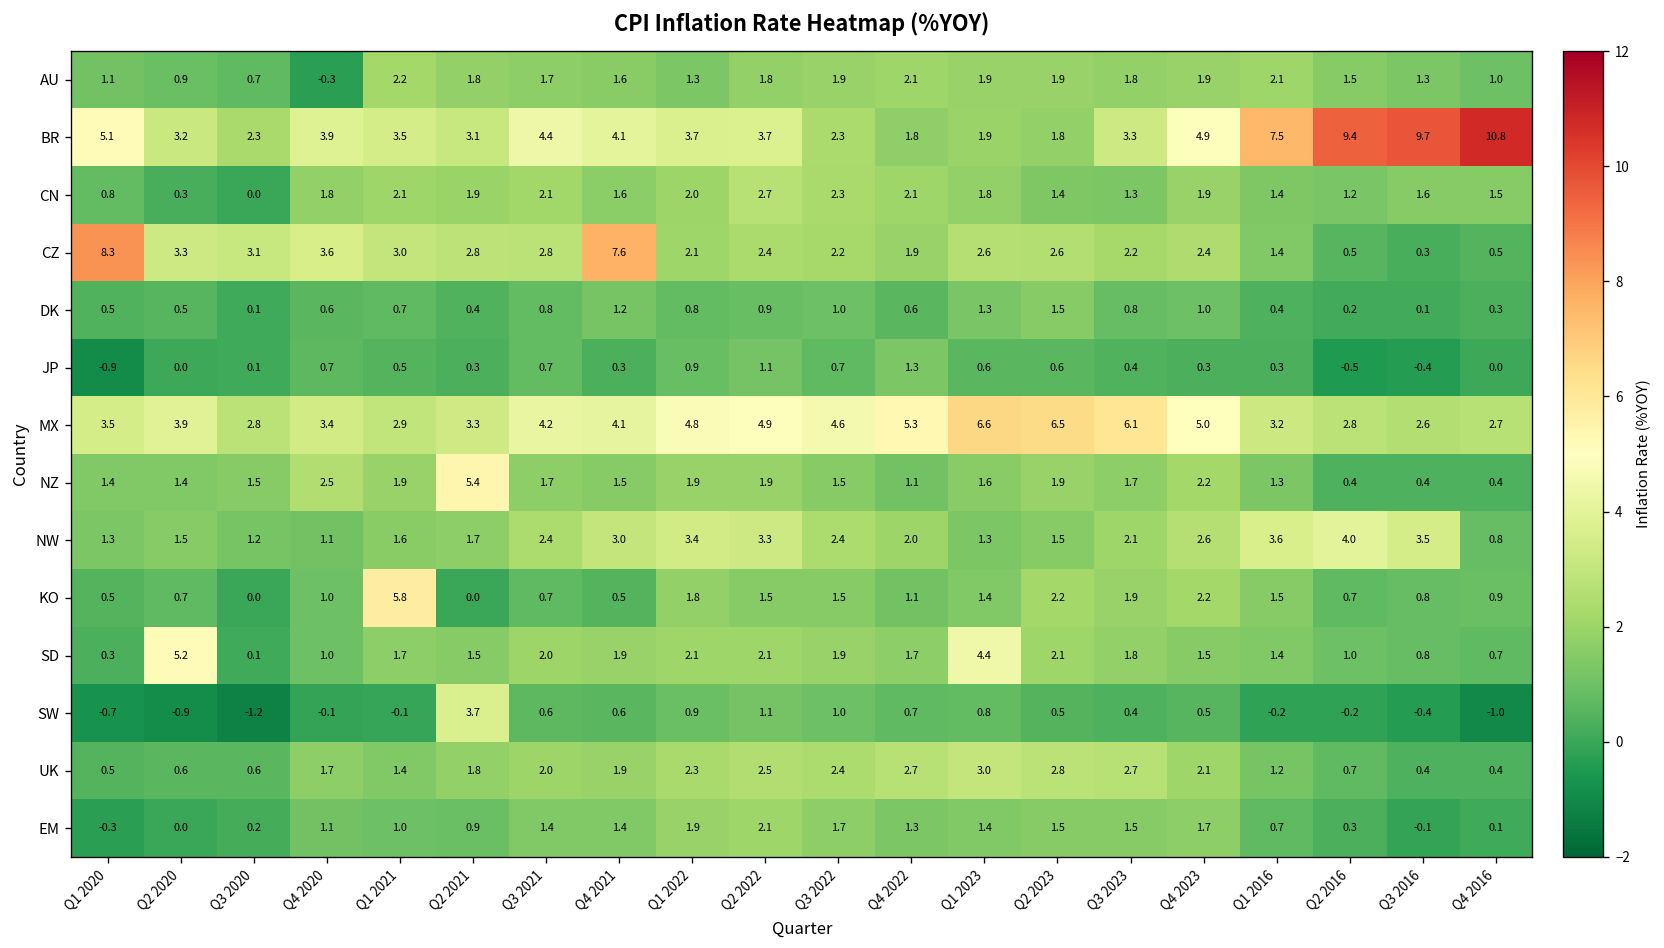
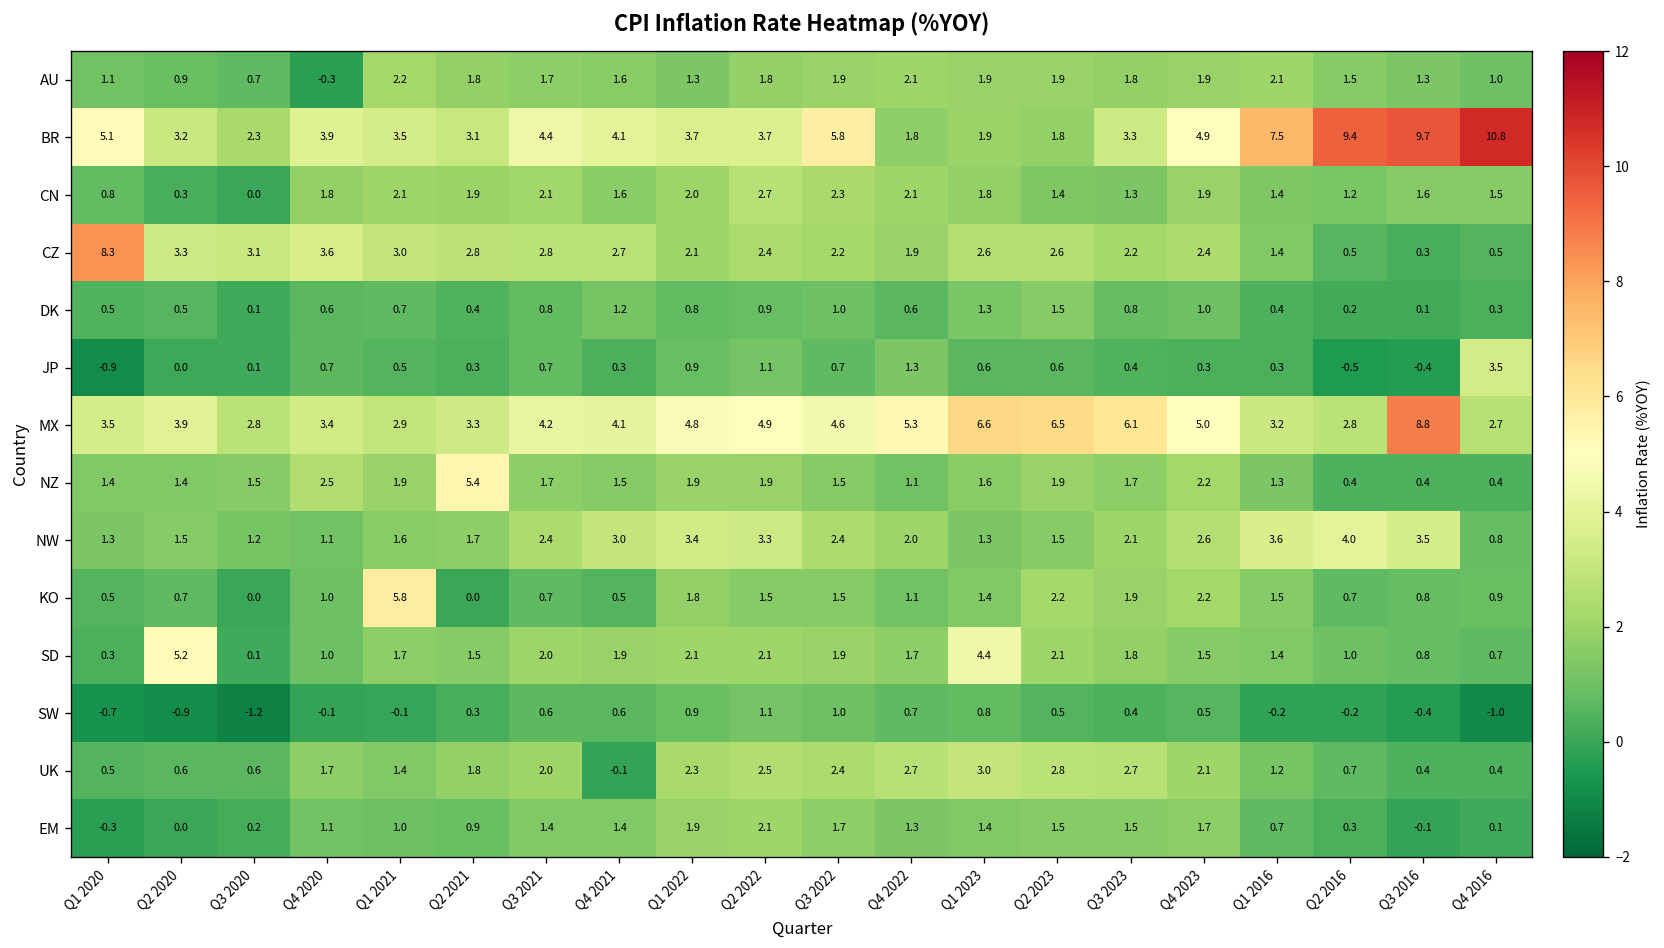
  {
    "BR": {
      "Q1 2020": 5.1,
      "Q2 2020": 3.2,
      "Q3 2020": 2.3,
      "Q4 2020": 3.9,
      "Q1 2021": 3.5,
      "Q2 2021": 3.1,
      "Q3 2021": 4.4,
      "Q4 2021": 4.1,
      "Q1 2022": 3.7,
      "Q2 2022": 3.7,
-     "Q3 2022": 2.3,
+     "Q3 2022": 5.8,
      "Q4 2022": 1.8,
      "Q1 2023": 1.9,
      "Q2 2023": 1.8,
      "Q3 2023": 3.3,
      "Q4 2023": 4.9,
      "Q1 2016": 7.5,
      "Q2 2016": 9.4,
      "Q3 2016": 9.7,
      "Q4 2016": 10.8
    },
    "CZ": {
      "Q1 2020": 8.3,
      "Q2 2020": 3.3,
      "Q3 2020": 3.1,
      "Q4 2020": 3.6,
      "Q1 2021": 3.0,
      "Q2 2021": 2.8,
      "Q3 2021": 2.8,
-     "Q4 2021": 7.6,
+     "Q4 2021": 2.7,
      "Q1 2022": 2.1,
      "Q2 2022": 2.4,
      "Q3 2022": 2.2,
      "Q4 2022": 1.9,
      "Q1 2023": 2.6,
      "Q2 2023": 2.6,
      "Q3 2023": 2.2,
      "Q4 2023": 2.4,
      "Q1 2016": 1.4,
      "Q2 2016": 0.5,
      "Q3 2016": 0.3,
      "Q4 2016": 0.5
    },
    "JP": {
      "Q1 2020": -0.9,
      "Q2 2020": 0.0,
      "Q3 2020": 0.1,
      "Q4 2020": 0.7,
      "Q1 2021": 0.5,
      "Q2 2021": 0.3,
      "Q3 2021": 0.7,
      "Q4 2021": 0.3,
      "Q1 2022": 0.9,
      "Q2 2022": 1.1,
      "Q3 2022": 0.7,
      "Q4 2022": 1.3,
      "Q1 2023": 0.6,
      "Q2 2023": 0.6,
      "Q3 2023": 0.4,
      "Q4 2023": 0.3,
      "Q1 2016": 0.3,
      "Q2 2016": -0.5,
      "Q3 2016": -0.4,
-     "Q4 2016": 0.0
+     "Q4 2016": 3.5
    },
    "MX": {
      "Q1 2020": 3.5,
      "Q2 2020": 3.9,
      "Q3 2020": 2.8,
      "Q4 2020": 3.4,
      "Q1 2021": 2.9,
      "Q2 2021": 3.3,
      "Q3 2021": 4.2,
      "Q4 2021": 4.1,
      "Q1 2022": 4.8,
      "Q2 2022": 4.9,
      "Q3 2022": 4.6,
      "Q4 2022": 5.3,
      "Q1 2023": 6.6,
      "Q2 2023": 6.5,
      "Q3 2023": 6.1,
      "Q4 2023": 5.0,
      "Q1 2016": 3.2,
      "Q2 2016": 2.8,
-     "Q3 2016": 2.6,
+     "Q3 2016": 8.8,
      "Q4 2016": 2.7
    },
    "SW": {
      "Q1 2020": -0.7,
      "Q2 2020": -0.9,
      "Q3 2020": -1.2,
      "Q4 2020": -0.1,
      "Q1 2021": -0.1,
-     "Q2 2021": 3.7,
+     "Q2 2021": 0.3,
      "Q3 2021": 0.6,
      "Q4 2021": 0.6,
      "Q1 2022": 0.9,
      "Q2 2022": 1.1,
      "Q3 2022": 1.0,
      "Q4 2022": 0.7,
      "Q1 2023": 0.8,
      "Q2 2023": 0.5,
      "Q3 2023": 0.4,
      "Q4 2023": 0.5,
      "Q1 2016": -0.2,
      "Q2 2016": -0.2,
      "Q3 2016": -0.4,
      "Q4 2016": -1.0
    },
    "UK": {
      "Q1 2020": 0.5,
      "Q2 2020": 0.6,
      "Q3 2020": 0.6,
      "Q4 2020": 1.7,
      "Q1 2021": 1.4,
      "Q2 2021": 1.8,
      "Q3 2021": 2.0,
-     "Q4 2021": 1.9,
+     "Q4 2021": -0.1,
      "Q1 2022": 2.3,
      "Q2 2022": 2.5,
      "Q3 2022": 2.4,
      "Q4 2022": 2.7,
      "Q1 2023": 3.0,
      "Q2 2023": 2.8,
      "Q3 2023": 2.7,
      "Q4 2023": 2.1,
      "Q1 2016": 1.2,
      "Q2 2016": 0.7,
      "Q3 2016": 0.4,
      "Q4 2016": 0.4
    }
  }
